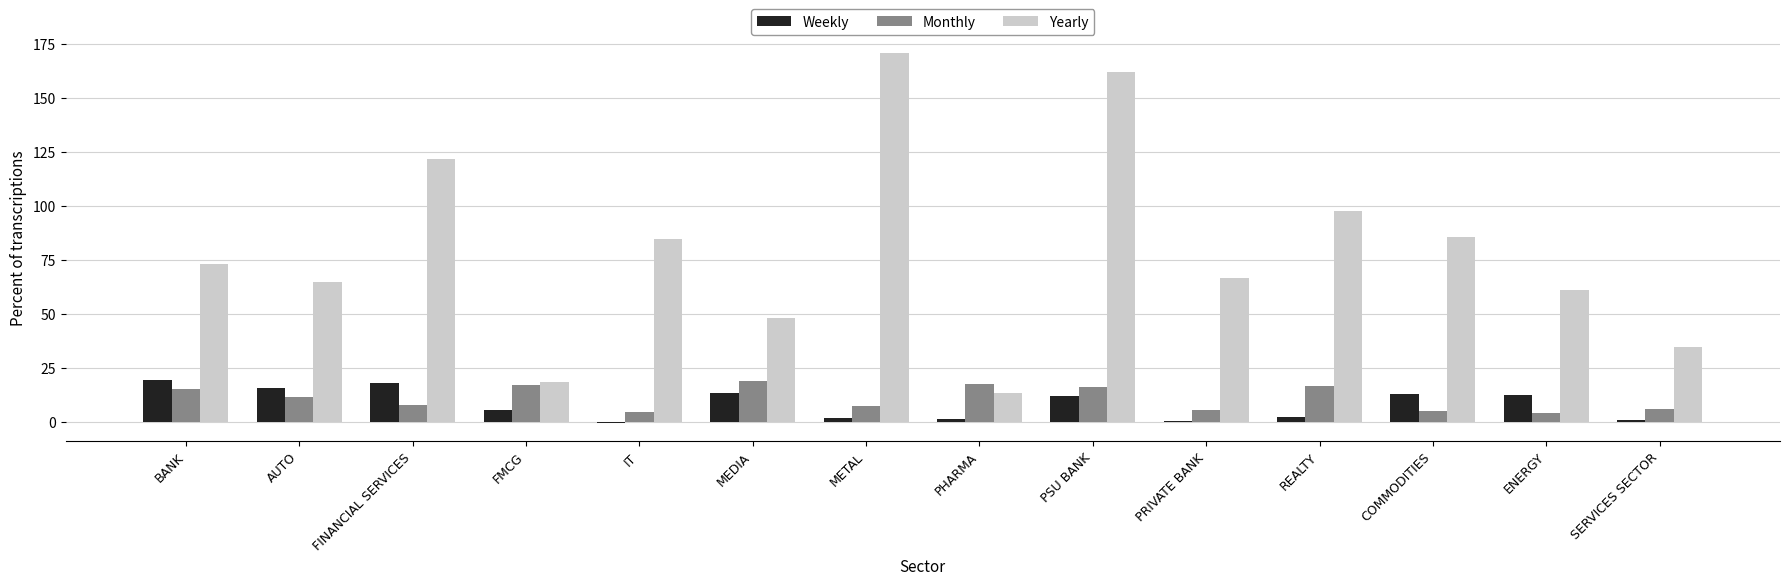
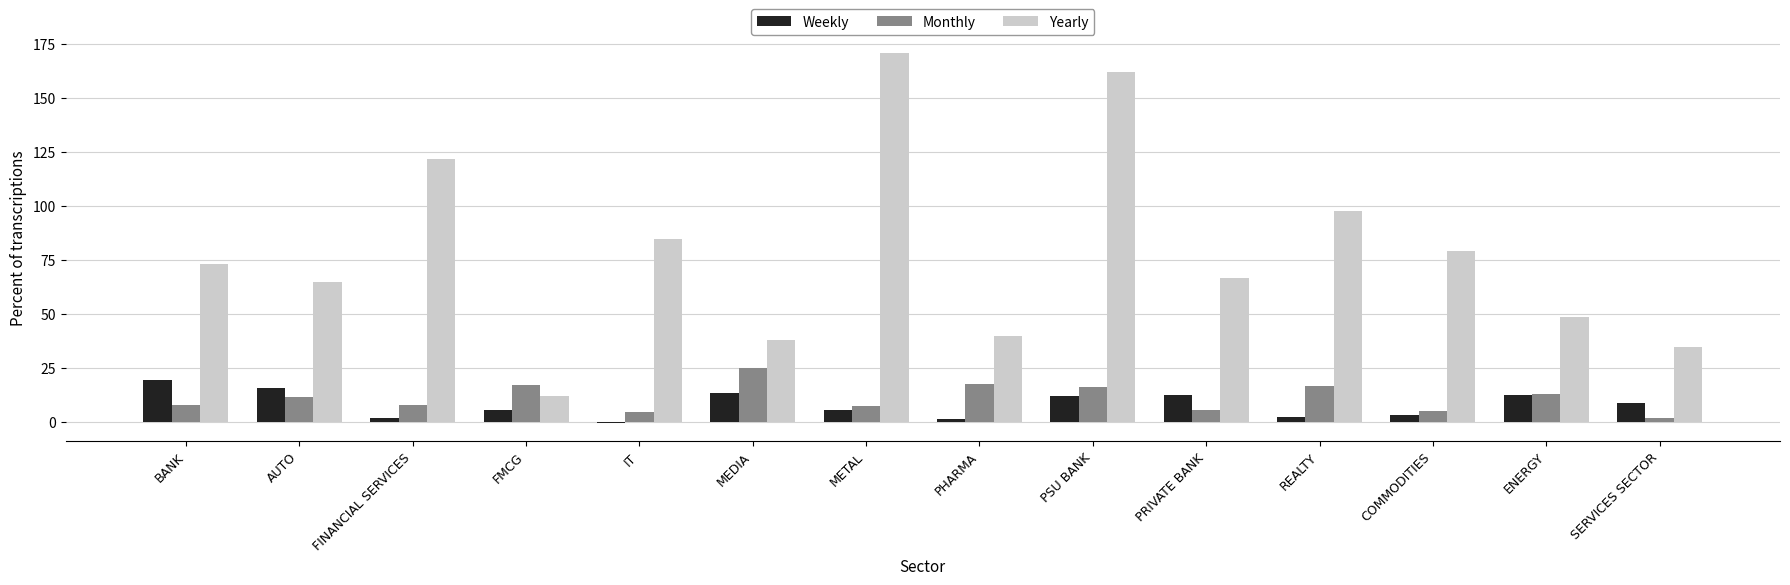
  {
    "Weekly": {
      "BANK": 19,
      "AUTO": 15,
-     "FINANCIAL SERVICES": 18,
+     "FINANCIAL SERVICES": 2,
      "FMCG": 5,
      "MEDIA": 13,
-     "METAL": 2,
+     "METAL": 6,
      "PHARMA": 1,
      "PSU BANK": 12,
-     "PRIVATE BANK": 0,
+     "PRIVATE BANK": 12,
      "REALTY": 2,
-     "COMMODITIES": 13,
+     "COMMODITIES": 3,
      "ENERGY": 12,
-     "SERVICES SECTOR": 1
+     "SERVICES SECTOR": 9
    },
    "Monthly": {
-     "BANK": 15,
+     "BANK": 8,
      "AUTO": 11,
      "FINANCIAL SERVICES": 8,
      "FMCG": 17,
      "IT": 5,
-     "MEDIA": 19,
+     "MEDIA": 25,
      "METAL": 7,
      "PHARMA": 17,
      "PSU BANK": 16,
      "PRIVATE BANK": 6,
      "REALTY": 17,
      "COMMODITIES": 5,
-     "ENERGY": 4,
-     "SERVICES SECTOR": 6
+     "ENERGY": 13,
+     "SERVICES SECTOR": 2
    },
    "Yearly": {
      "BANK": 73,
      "AUTO": 65,
      "FINANCIAL SERVICES": 122,
-     "FMCG": 19,
+     "FMCG": 12,
      "IT": 85,
-     "MEDIA": 48,
+     "MEDIA": 38,
      "METAL": 171,
-     "PHARMA": 13,
+     "PHARMA": 40,
      "PSU BANK": 162,
      "PRIVATE BANK": 66,
      "REALTY": 98,
-     "COMMODITIES": 86,
-     "ENERGY": 61,
+     "COMMODITIES": 79,
+     "ENERGY": 49,
      "SERVICES SECTOR": 35
    }
  }
